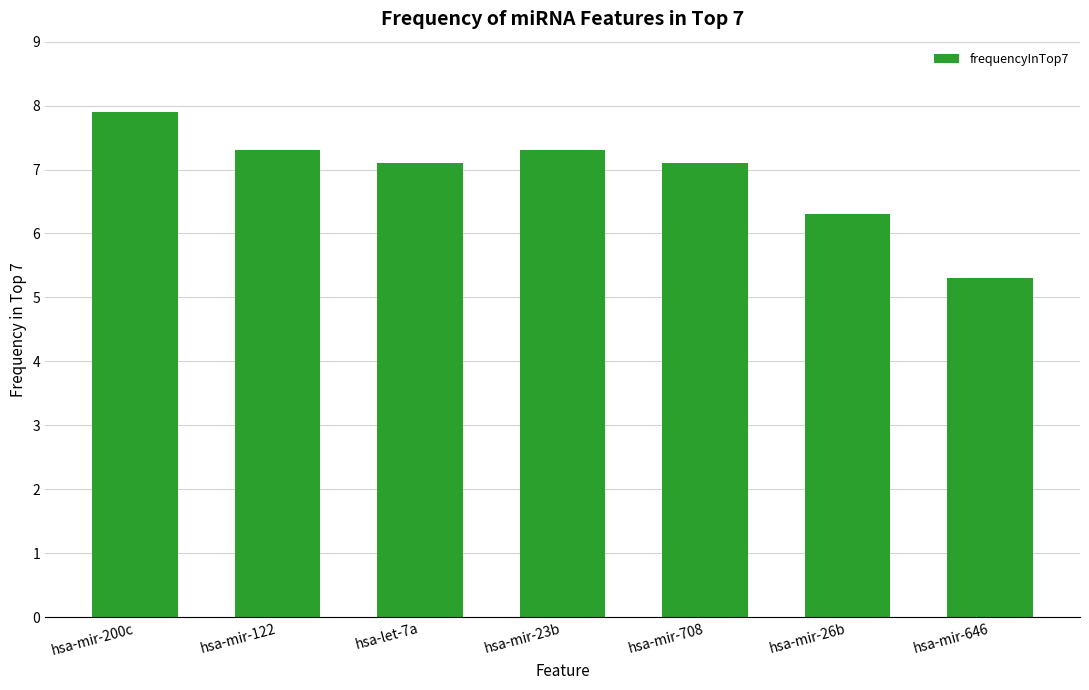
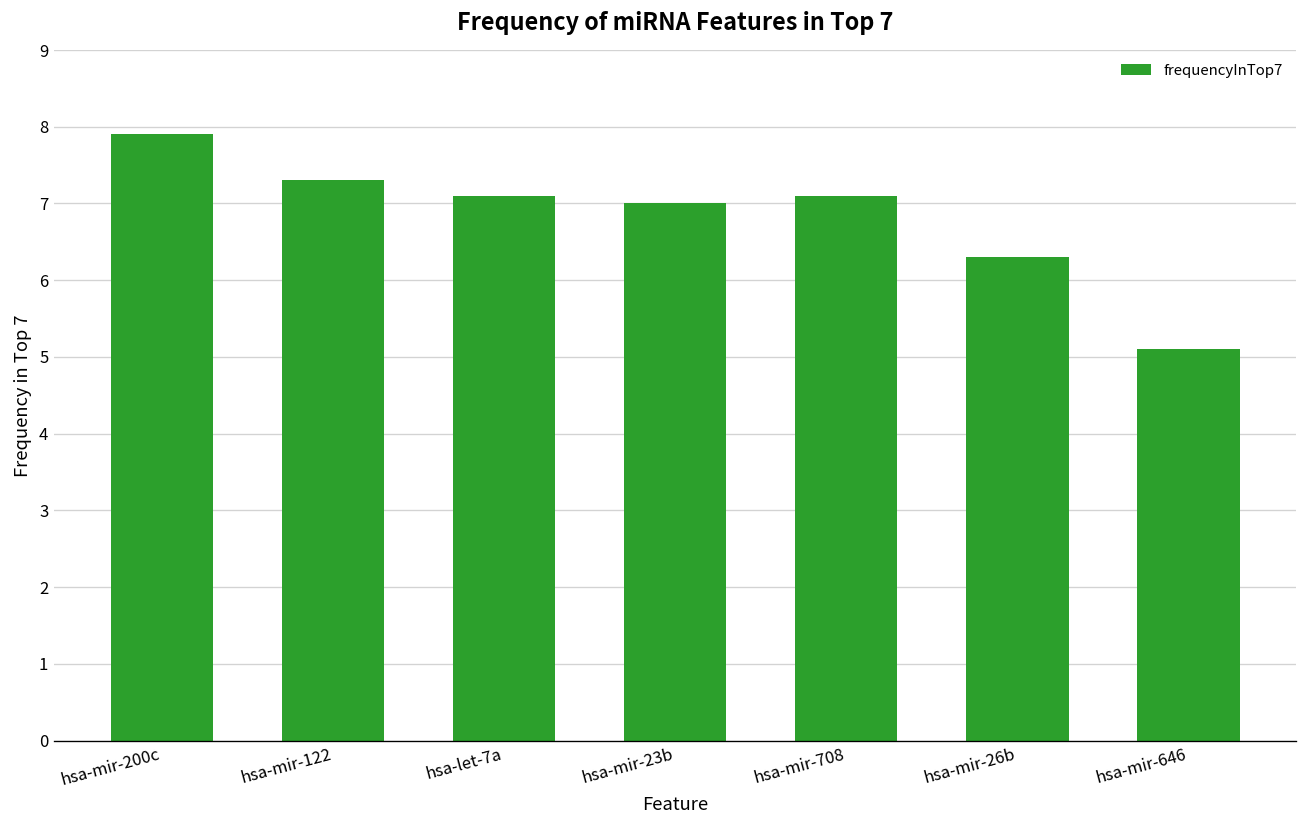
  {
    "hsa-mir-200c": 7.9,
    "hsa-mir-122": 7.3,
    "hsa-let-7a": 7.1,
-   "hsa-mir-23b": 7.3,
+   "hsa-mir-23b": 7.0,
    "hsa-mir-708": 7.1,
    "hsa-mir-26b": 6.3,
-   "hsa-mir-646": 5.3
+   "hsa-mir-646": 5.1
  }
